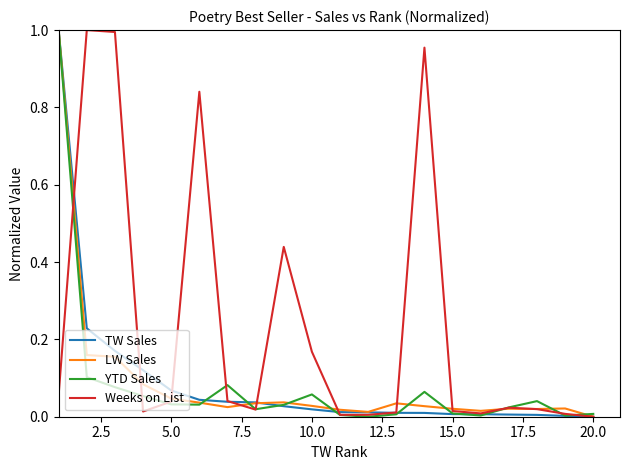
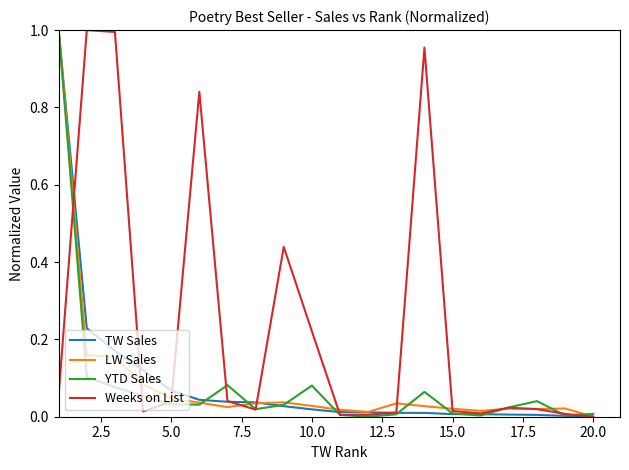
  {
    "TW Sales": {
      "10.0": 0.02
    },
    "LW Sales": {
      "10.0": 0.03
    },
    "YTD Sales": {
-     "10.0": 0.06,
+     "10.0": 0.08,
      "20.0": 0.01
    },
    "Weeks on List": {
-     "10.0": 0.17
+     "10.0": 0.22
    }
  }
